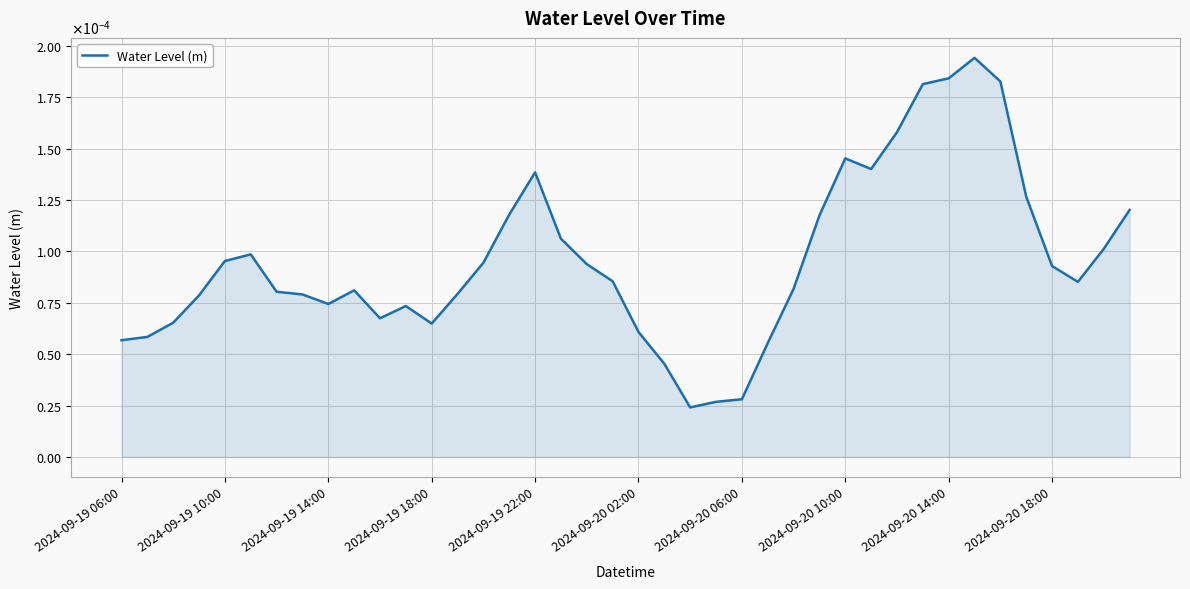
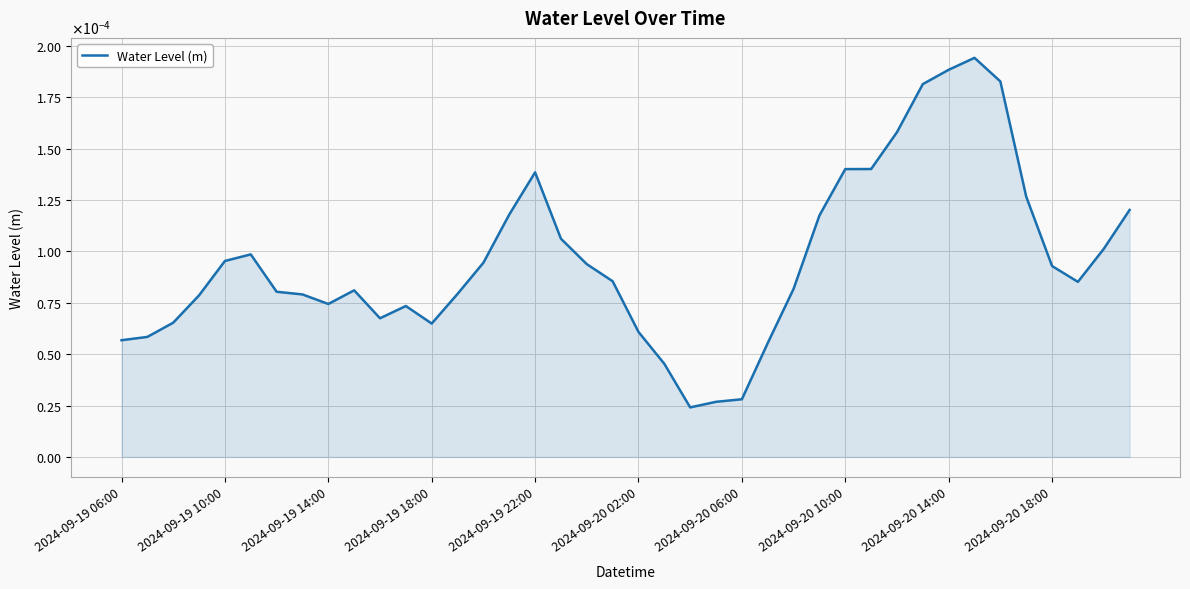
  {
    "2024-09-19 06:00": 0.000057,
    "2024-09-19 10:00": 0.000095,
    "2024-09-19 14:00": 0.000074,
    "2024-09-19 18:00": 0.000065,
    "2024-09-19 22:00": 0.000139,
    "2024-09-20 02:00": 0.000061,
    "2024-09-20 06:00": 0.000028,
-   "2024-09-20 10:00": 0.000145,
-   "2024-09-20 14:00": 0.000184,
+   "2024-09-20 10:00": 0.000140,
+   "2024-09-20 14:00": 0.000188,
    "2024-09-20 18:00": 0.000093
  }
